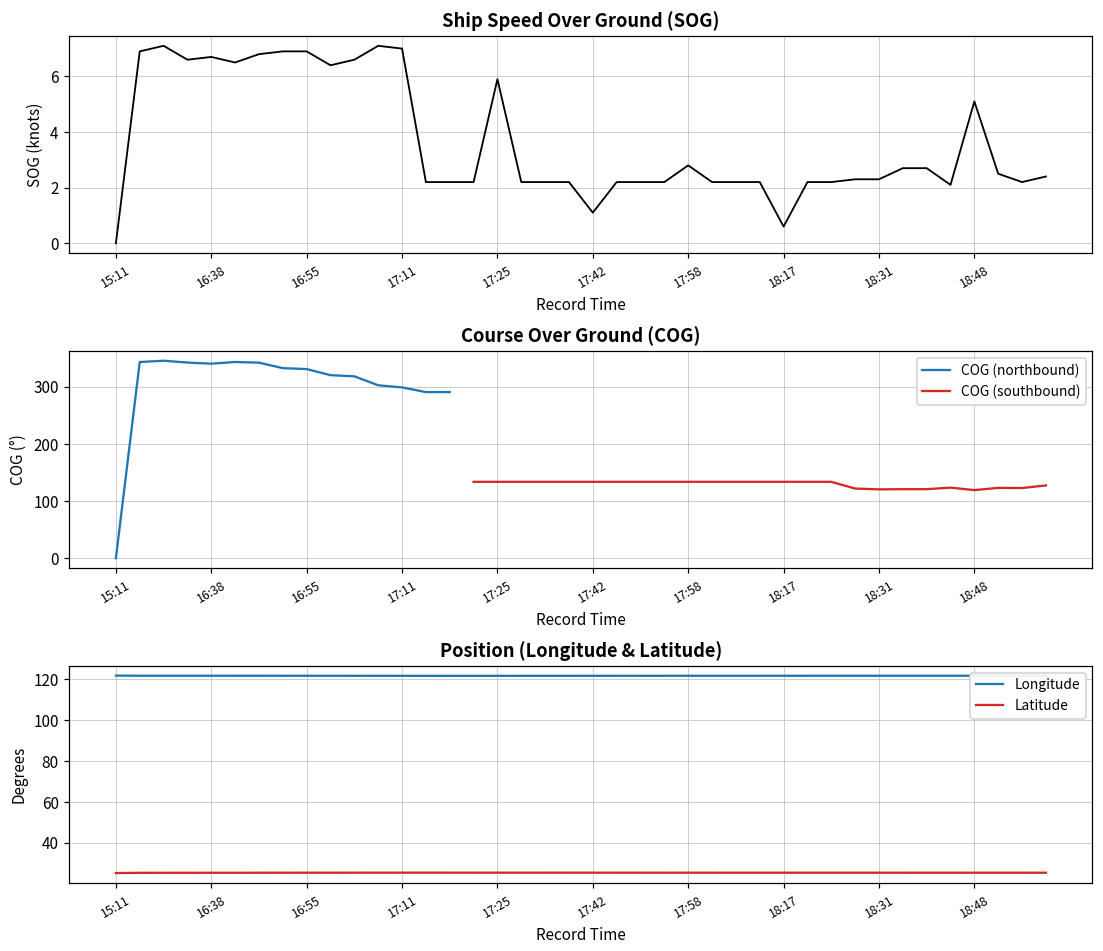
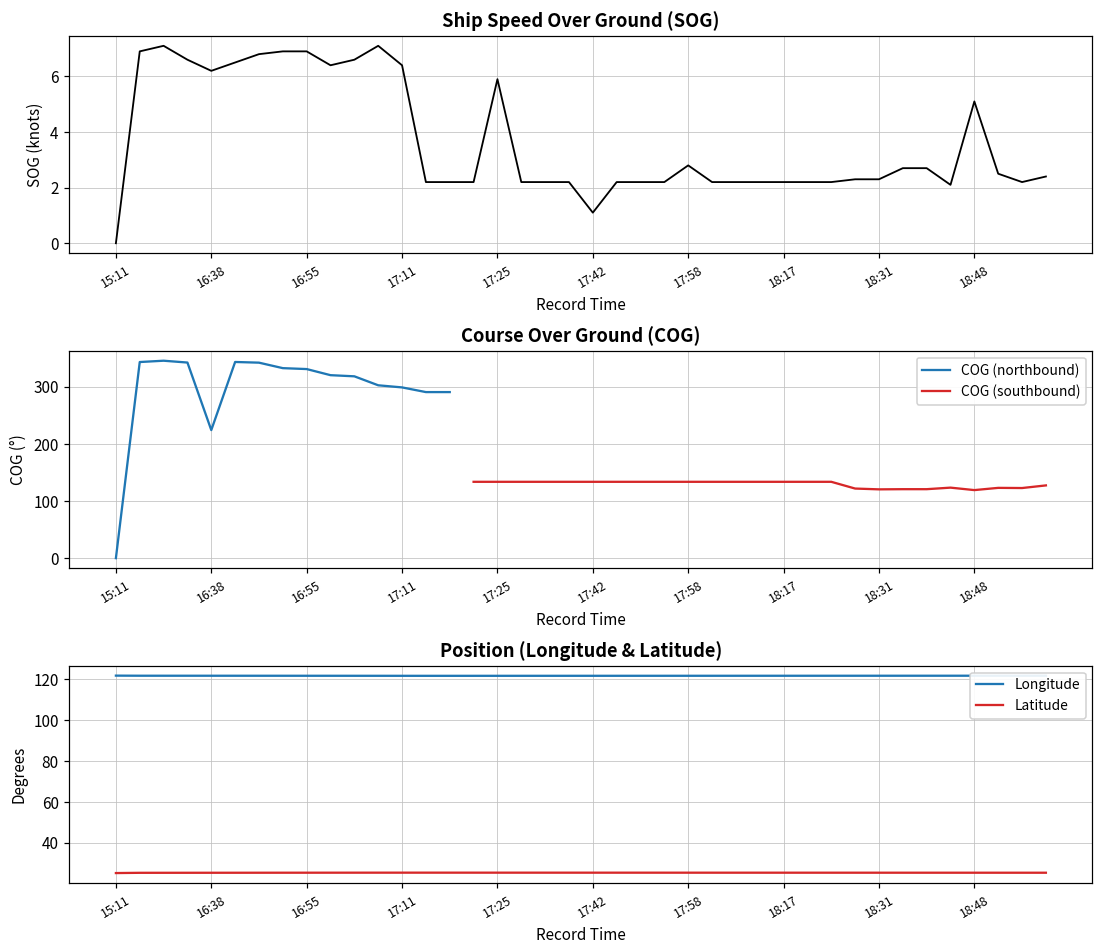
  {
    "Ship Speed Over Ground (SOG)": {
      "15:11": 0.0,
-     "16:38": 6.7,
+     "16:38": 6.2,
      "16:55": 6.9,
-     "17:11": 7.0,
+     "17:11": 6.4,
      "17:25": 5.9,
      "17:42": 1.1,
      "17:58": 2.8,
-     "18:17": 0.6,
+     "18:17": 2.2,
      "18:31": 2.3,
      "18:48": 5.1
    },
    "Course Over Ground (COG)": {
      "COG (northbound)": {
        "15:11": 0,
-       "16:38": 340,
+       "16:38": 220,
        "16:55": 330,
        "17:11": 300
      },
      "COG (southbound)": {
        "17:25": 130,
        "17:42": 130,
        "17:58": 130,
        "18:17": 130,
        "18:31": 120,
        "18:48": 120
      }
    },
    "Position (Longitude & Latitude)": {
      "Longitude": {
        "15:11": 122,
        "16:38": 122,
        "16:55": 122,
        "17:11": 122,
        "17:25": 122,
        "17:42": 122,
        "17:58": 122,
        "18:17": 122,
        "18:31": 122
      },
      "Latitude": {
        "15:11": 25,
        "16:38": 25,
        "16:55": 25,
        "17:11": 25,
        "17:25": 25,
        "17:42": 25,
        "17:58": 25,
        "18:17": 25,
        "18:31": 25,
        "18:48": 25
      }
    }
  }
